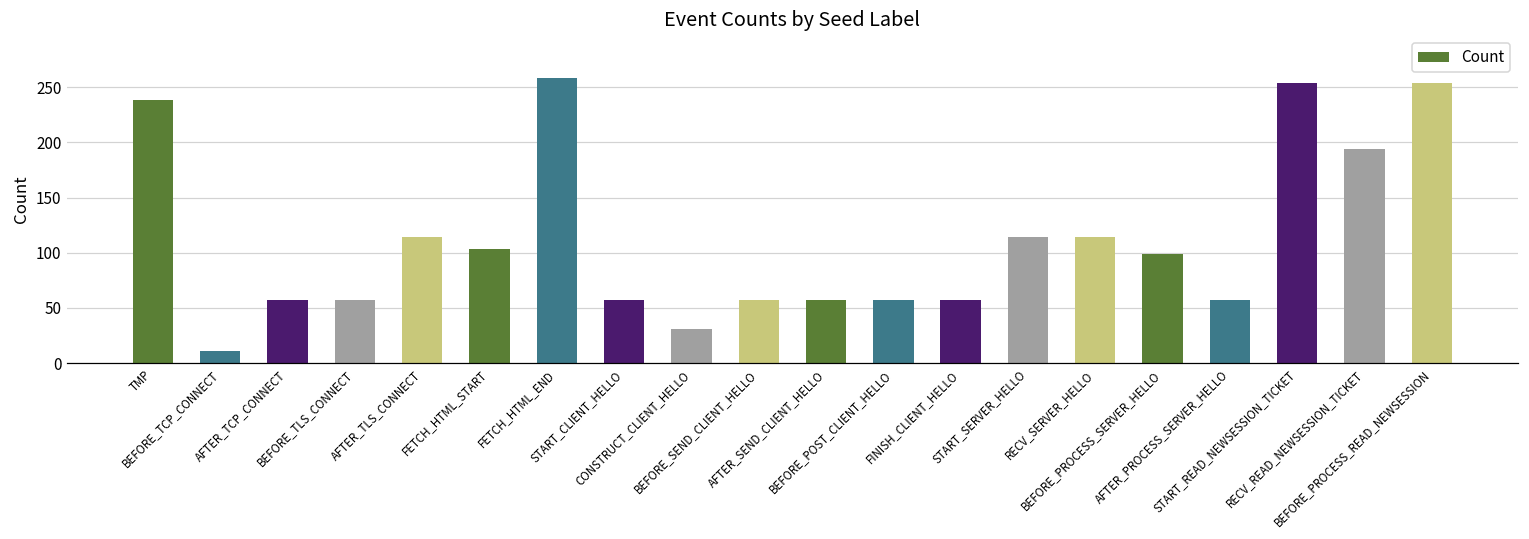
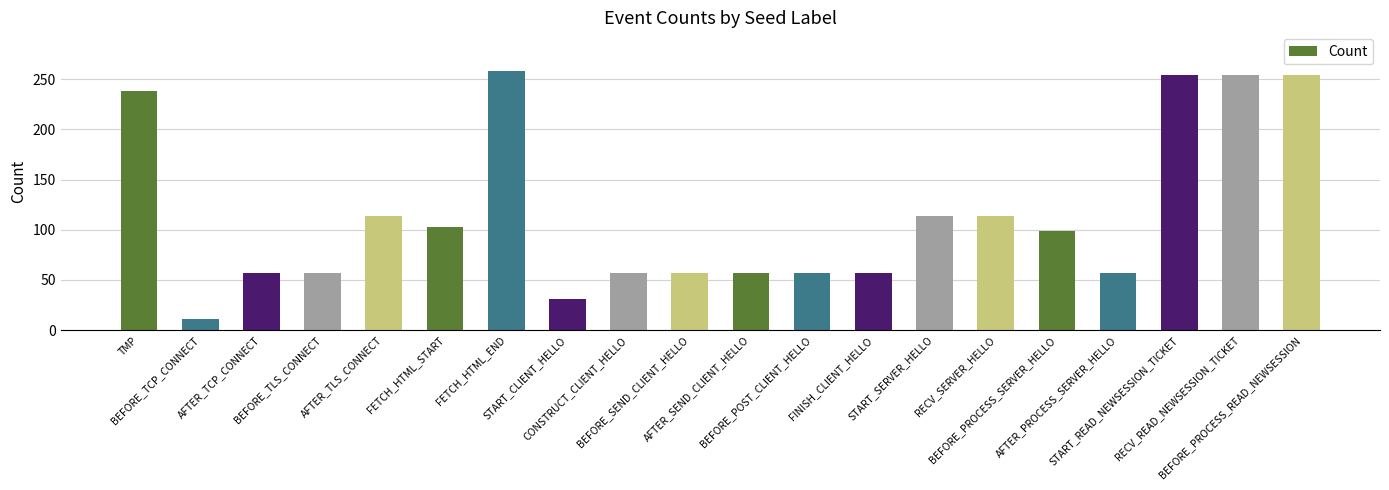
  {
    "TMP": 238,
    "BEFORE_TCP_CONNECT": 11,
    "AFTER_TCP_CONNECT": 57,
    "BEFORE_TLS_CONNECT": 57,
    "AFTER_TLS_CONNECT": 114,
    "FETCH_HTML_START": 103,
    "FETCH_HTML_END": 258,
-   "START_CLIENT_HELLO": 57,
-   "CONSTRUCT_CLIENT_HELLO": 31,
+   "START_CLIENT_HELLO": 31,
+   "CONSTRUCT_CLIENT_HELLO": 57,
    "BEFORE_SEND_CLIENT_HELLO": 57,
    "AFTER_SEND_CLIENT_HELLO": 57,
    "BEFORE_POST_CLIENT_HELLO": 57,
    "FINISH_CLIENT_HELLO": 57,
    "START_SERVER_HELLO": 114,
    "RECV_SERVER_HELLO": 114,
    "BEFORE_PROCESS_SERVER_HELLO": 99,
    "AFTER_PROCESS_SERVER_HELLO": 57,
    "START_READ_NEWSESSION_TICKET": 254,
-   "RECV_READ_NEWSESSION_TICKET": 194,
+   "RECV_READ_NEWSESSION_TICKET": 254,
    "BEFORE_PROCESS_READ_NEWSESSION": 254
  }
